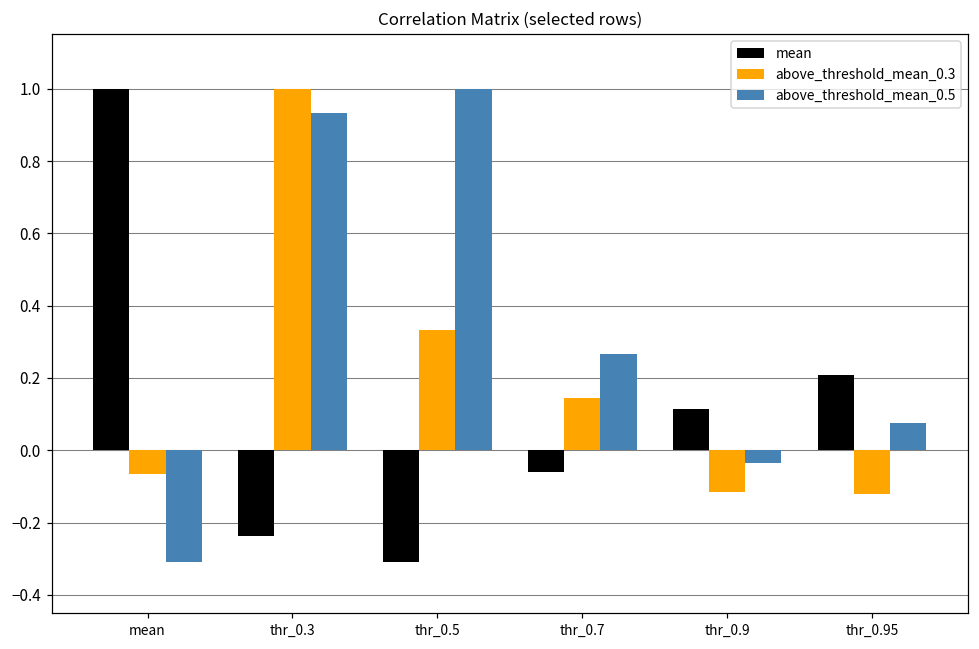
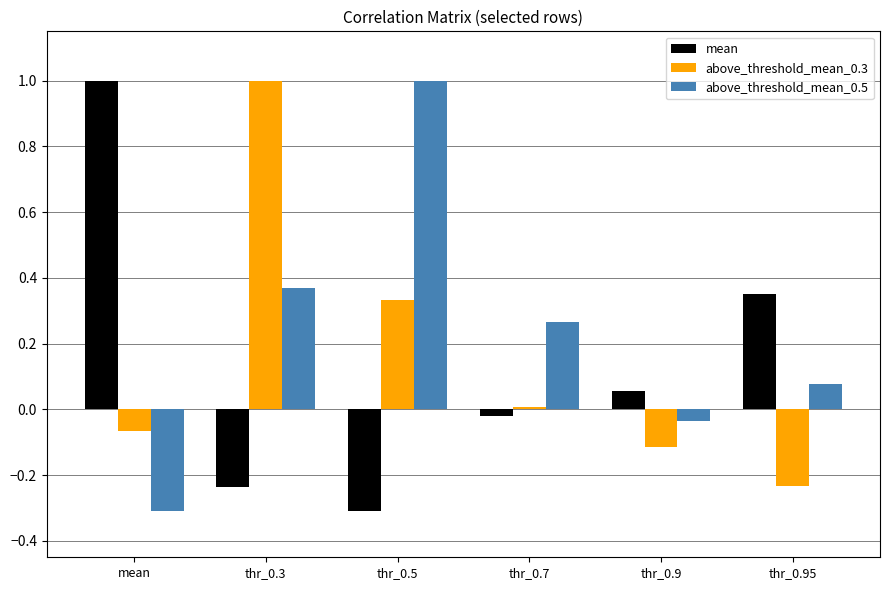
  {
    "mean": {
      "mean": 1.00,
      "thr_0.3": -0.24,
      "thr_0.5": -0.31,
-     "thr_0.7": -0.06,
-     "thr_0.9": 0.11,
-     "thr_0.95": 0.21
+     "thr_0.7": -0.02,
+     "thr_0.9": 0.06,
+     "thr_0.95": 0.35
    },
    "above_threshold_mean_0.3": {
      "mean": -0.07,
      "thr_0.3": 1.00,
      "thr_0.5": 0.33,
-     "thr_0.7": 0.15,
+     "thr_0.7": 0.01,
      "thr_0.9": -0.11,
-     "thr_0.95": -0.12
+     "thr_0.95": -0.23
    },
    "above_threshold_mean_0.5": {
      "mean": -0.31,
-     "thr_0.3": 0.93,
+     "thr_0.3": 0.37,
      "thr_0.5": 1.00,
      "thr_0.7": 0.27,
      "thr_0.9": -0.04,
      "thr_0.95": 0.08
    }
  }
